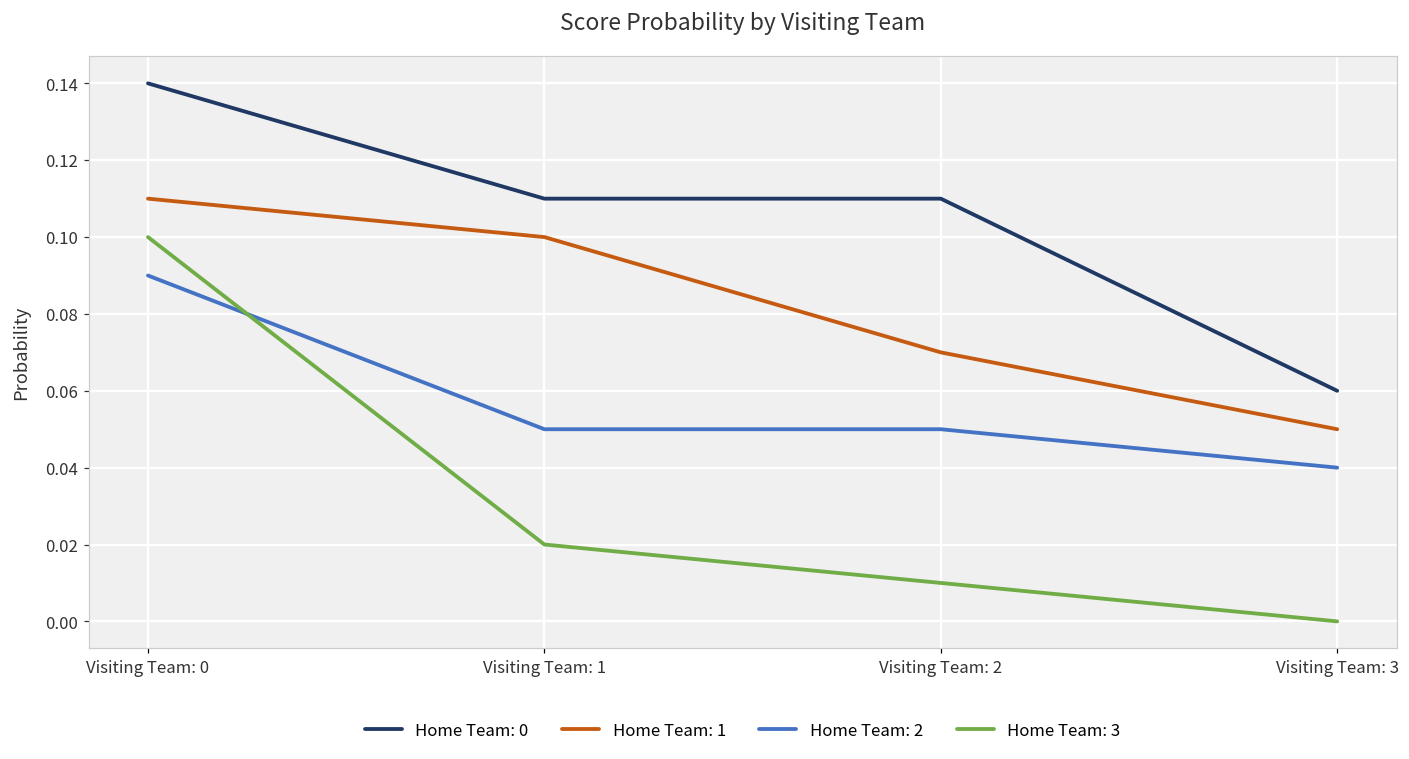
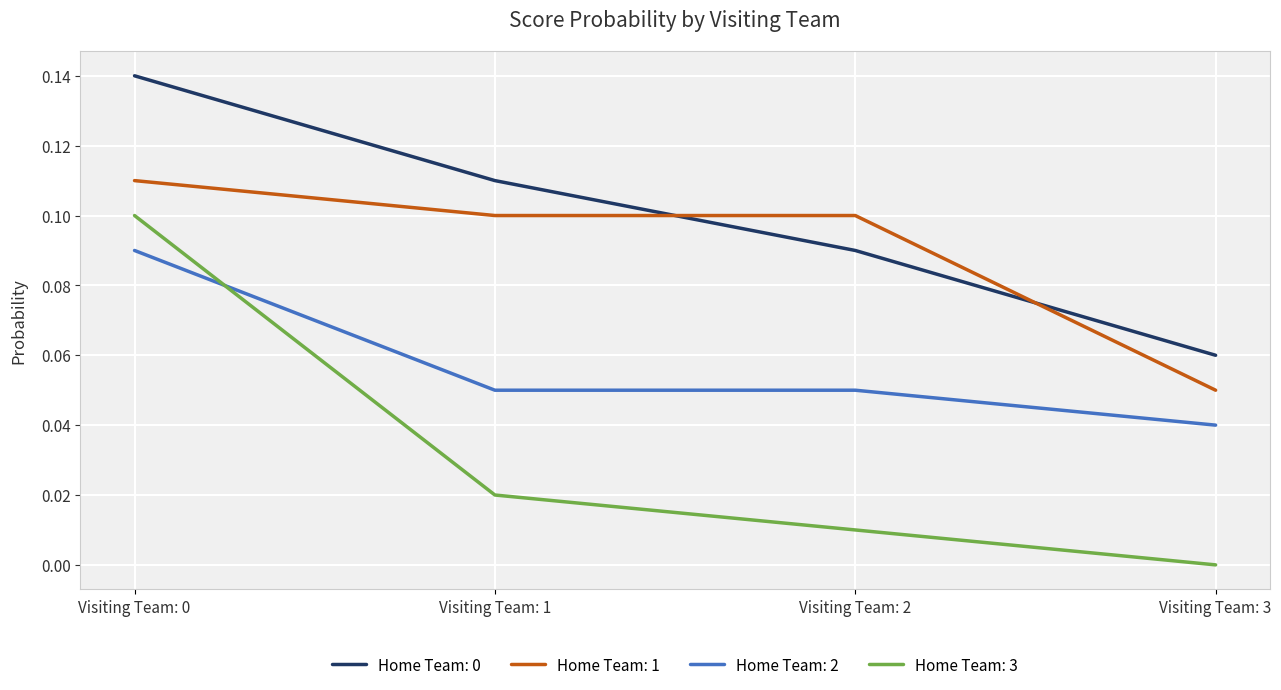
  {
    "Home Team: 0": {
      "Visiting Team: 0": 0.14,
      "Visiting Team: 1": 0.11,
-     "Visiting Team: 2": 0.11,
+     "Visiting Team: 2": 0.09,
      "Visiting Team: 3": 0.06
    },
    "Home Team: 1": {
      "Visiting Team: 0": 0.11,
      "Visiting Team: 1": 0.10,
-     "Visiting Team: 2": 0.07,
+     "Visiting Team: 2": 0.10,
      "Visiting Team: 3": 0.05
    },
    "Home Team: 2": {
      "Visiting Team: 0": 0.09,
      "Visiting Team: 1": 0.05,
      "Visiting Team: 2": 0.05,
      "Visiting Team: 3": 0.04
    },
    "Home Team: 3": {
      "Visiting Team: 0": 0.10,
      "Visiting Team: 1": 0.02,
      "Visiting Team: 2": 0.01,
      "Visiting Team: 3": 0.00
    }
  }
